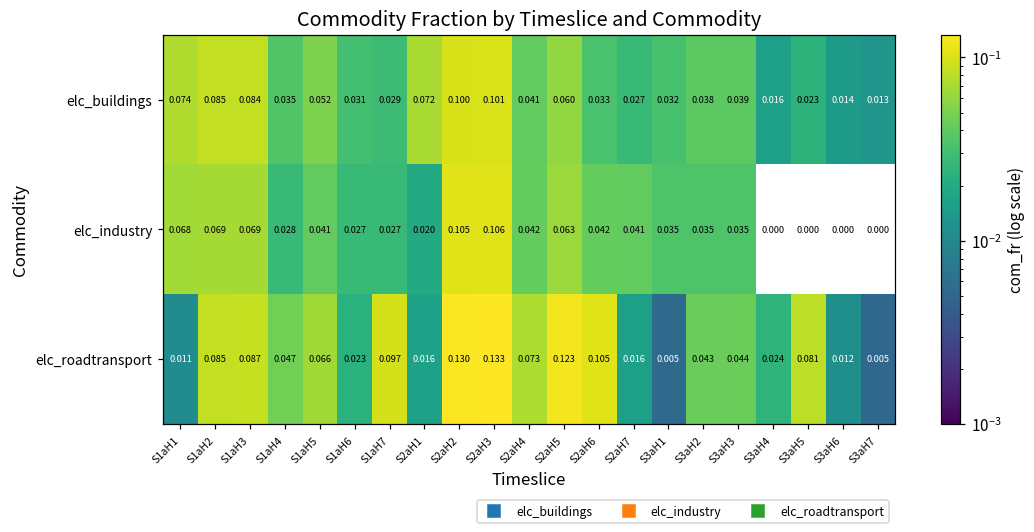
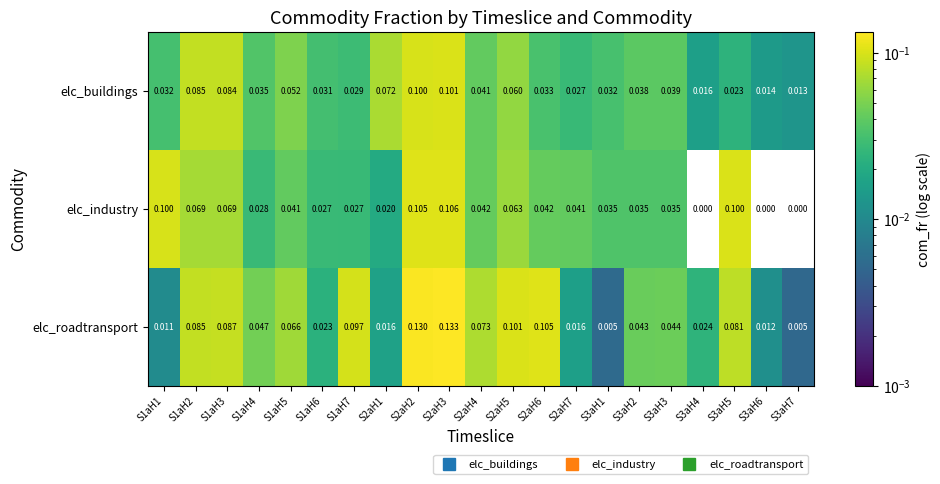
  {
    "elc_buildings": {
-     "S1aH1": 0.074,
+     "S1aH1": 0.032,
      "S1aH2": 0.085,
      "S1aH3": 0.084,
      "S1aH4": 0.035,
      "S1aH5": 0.052,
      "S1aH6": 0.031,
      "S1aH7": 0.029,
      "S2aH1": 0.072,
      "S2aH2": 0.100,
      "S2aH3": 0.101,
      "S2aH4": 0.041,
      "S2aH5": 0.060,
      "S2aH6": 0.033,
      "S2aH7": 0.027,
      "S3aH1": 0.032,
      "S3aH2": 0.038,
      "S3aH3": 0.039,
      "S3aH4": 0.016,
      "S3aH5": 0.023,
      "S3aH6": 0.014,
      "S3aH7": 0.013
    },
    "elc_industry": {
-     "S1aH1": 0.068,
+     "S1aH1": 0.100,
      "S1aH2": 0.069,
      "S1aH3": 0.069,
      "S1aH4": 0.028,
      "S1aH5": 0.041,
      "S1aH6": 0.027,
      "S1aH7": 0.027,
      "S2aH1": 0.020,
      "S2aH2": 0.105,
      "S2aH3": 0.106,
      "S2aH4": 0.042,
      "S2aH5": 0.063,
      "S2aH6": 0.042,
      "S2aH7": 0.041,
      "S3aH1": 0.035,
      "S3aH2": 0.035,
      "S3aH3": 0.035,
      "S3aH4": 0.000,
-     "S3aH5": 0.000,
+     "S3aH5": 0.100,
      "S3aH6": 0.000,
      "S3aH7": 0.000
    },
    "elc_roadtransport": {
      "S1aH1": 0.011,
      "S1aH2": 0.085,
      "S1aH3": 0.087,
      "S1aH4": 0.047,
      "S1aH5": 0.066,
      "S1aH6": 0.023,
      "S1aH7": 0.097,
      "S2aH1": 0.016,
      "S2aH2": 0.130,
      "S2aH3": 0.133,
      "S2aH4": 0.073,
-     "S2aH5": 0.123,
+     "S2aH5": 0.101,
      "S2aH6": 0.105,
      "S2aH7": 0.016,
      "S3aH1": 0.005,
      "S3aH2": 0.043,
      "S3aH3": 0.044,
      "S3aH4": 0.024,
      "S3aH5": 0.081,
      "S3aH6": 0.012,
      "S3aH7": 0.005
    }
  }
